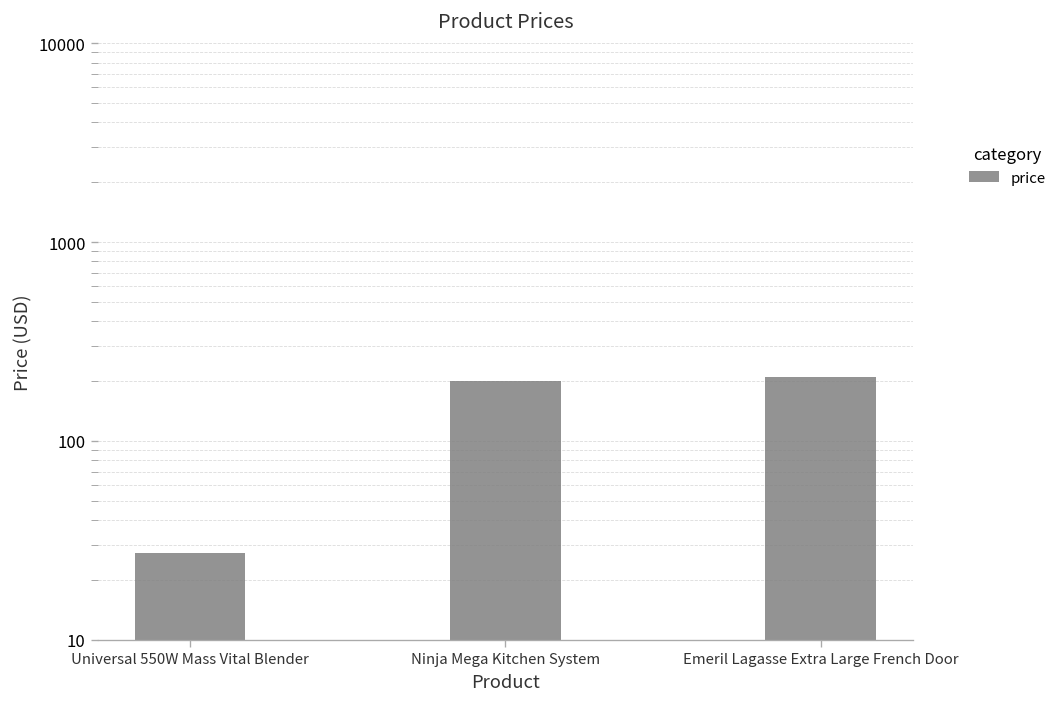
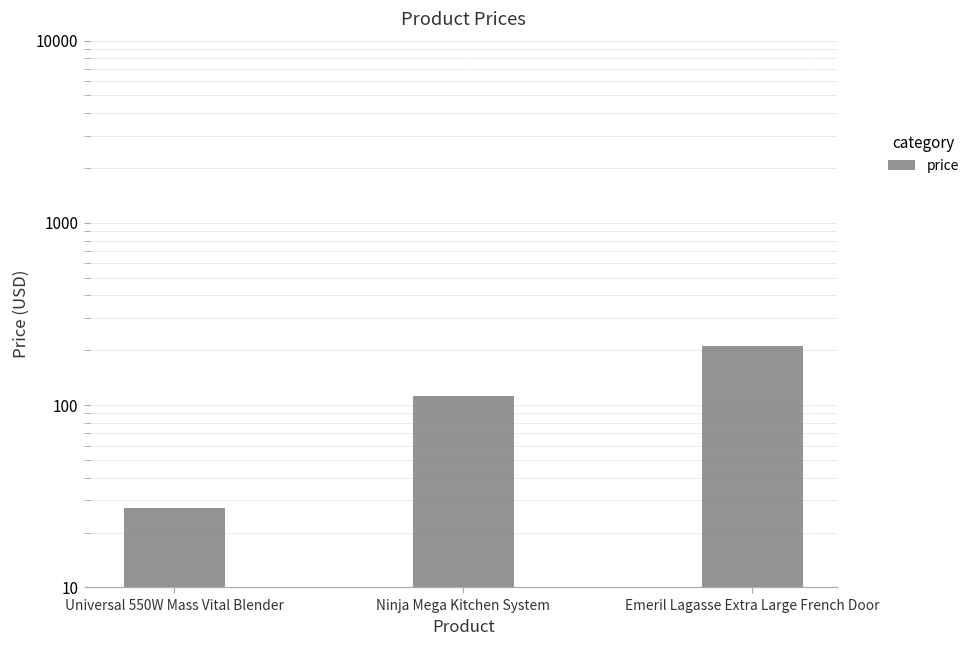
  {
    "Universal 550W Mass Vital Blender": 27,
-   "Ninja Mega Kitchen System": 200,
+   "Ninja Mega Kitchen System": 110,
    "Emeril Lagasse Extra Large French Door": 210
  }
